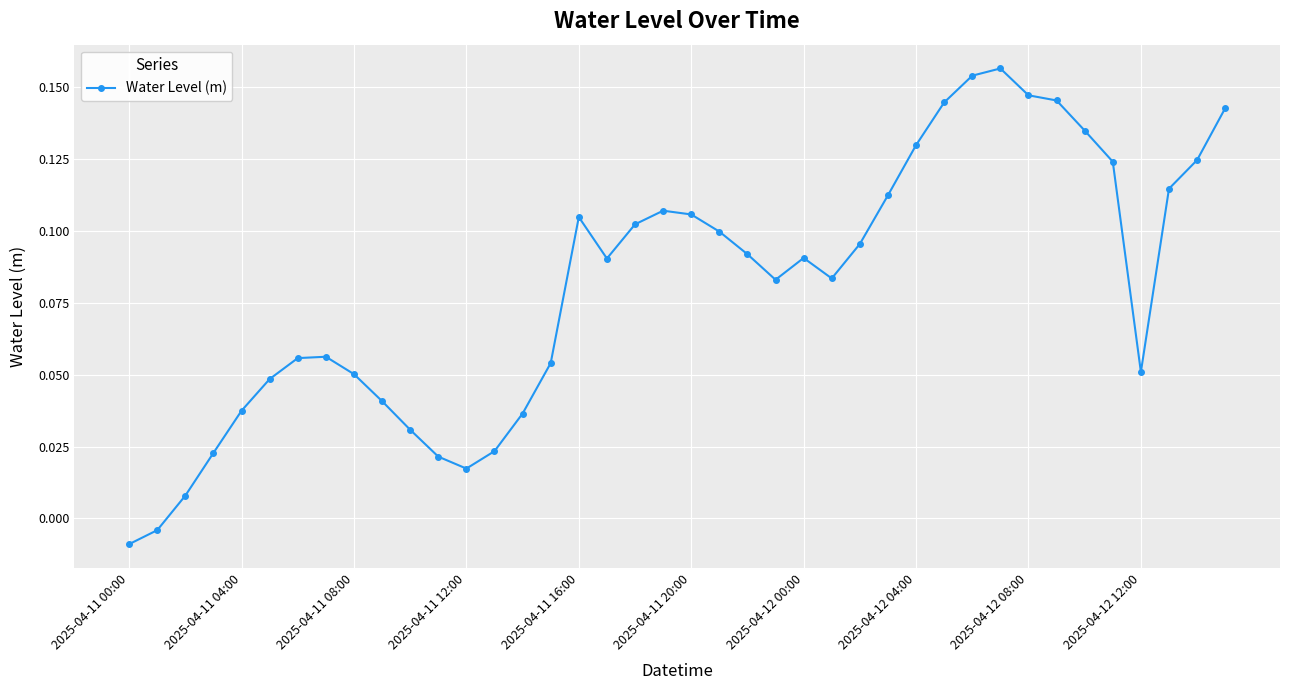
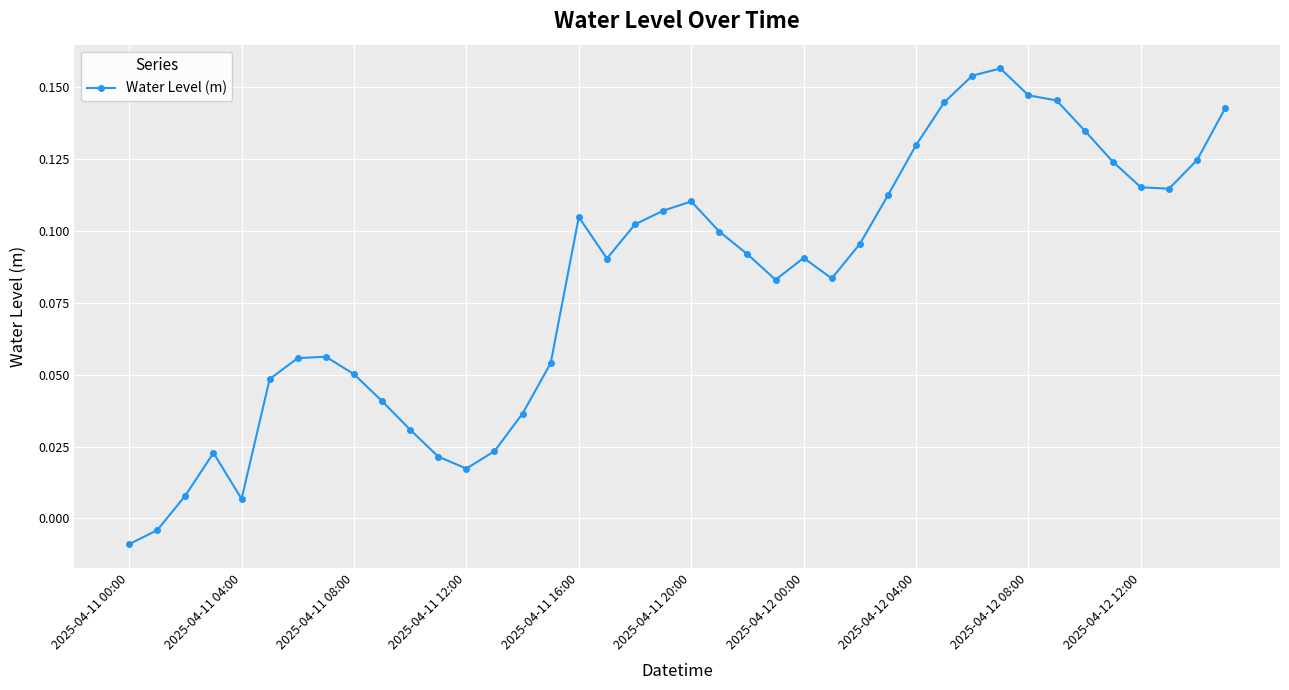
  {
    "2025-04-11 00:00": -0.009,
-   "2025-04-11 04:00": 0.037,
+   "2025-04-11 04:00": 0.007,
    "2025-04-11 08:00": 0.050,
    "2025-04-11 12:00": 0.017,
    "2025-04-11 16:00": 0.105,
-   "2025-04-11 20:00": 0.106,
+   "2025-04-11 20:00": 0.110,
    "2025-04-12 00:00": 0.091,
    "2025-04-12 04:00": 0.130,
    "2025-04-12 08:00": 0.147,
-   "2025-04-12 12:00": 0.051
+   "2025-04-12 12:00": 0.115
  }
